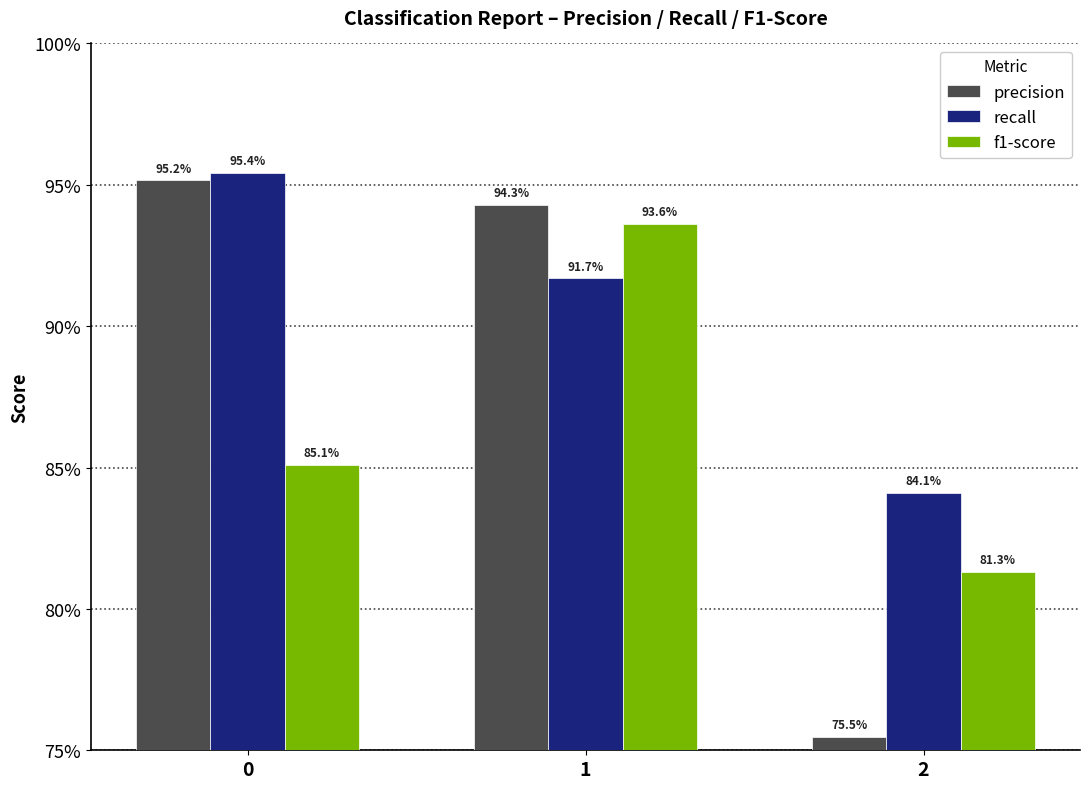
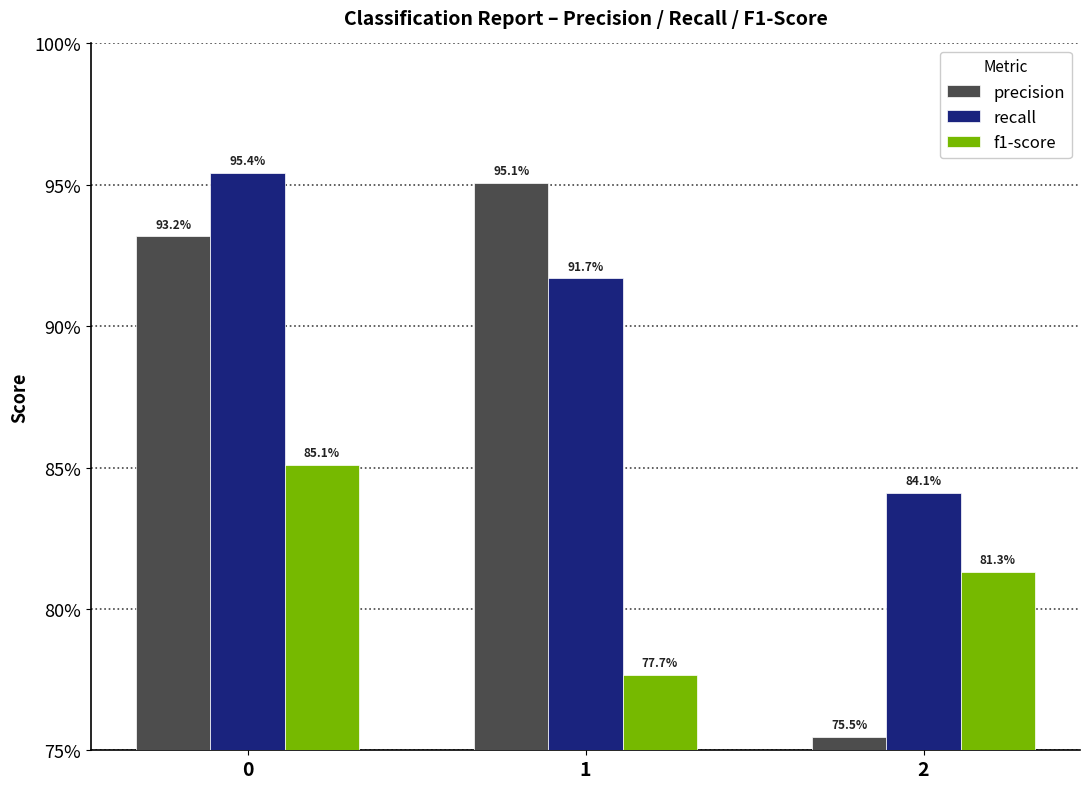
  {
    "precision": {
-     "0": "95.2%",
-     "1": "94.3%",
+     "0": "93.2%",
+     "1": "95.1%",
      "2": "75.5%"
    },
    "recall": {
      "0": "95.4%",
      "1": "91.7%",
      "2": "84.1%"
    },
    "f1-score": {
      "0": "85.1%",
-     "1": "93.6%",
+     "1": "77.7%",
      "2": "81.3%"
    }
  }
